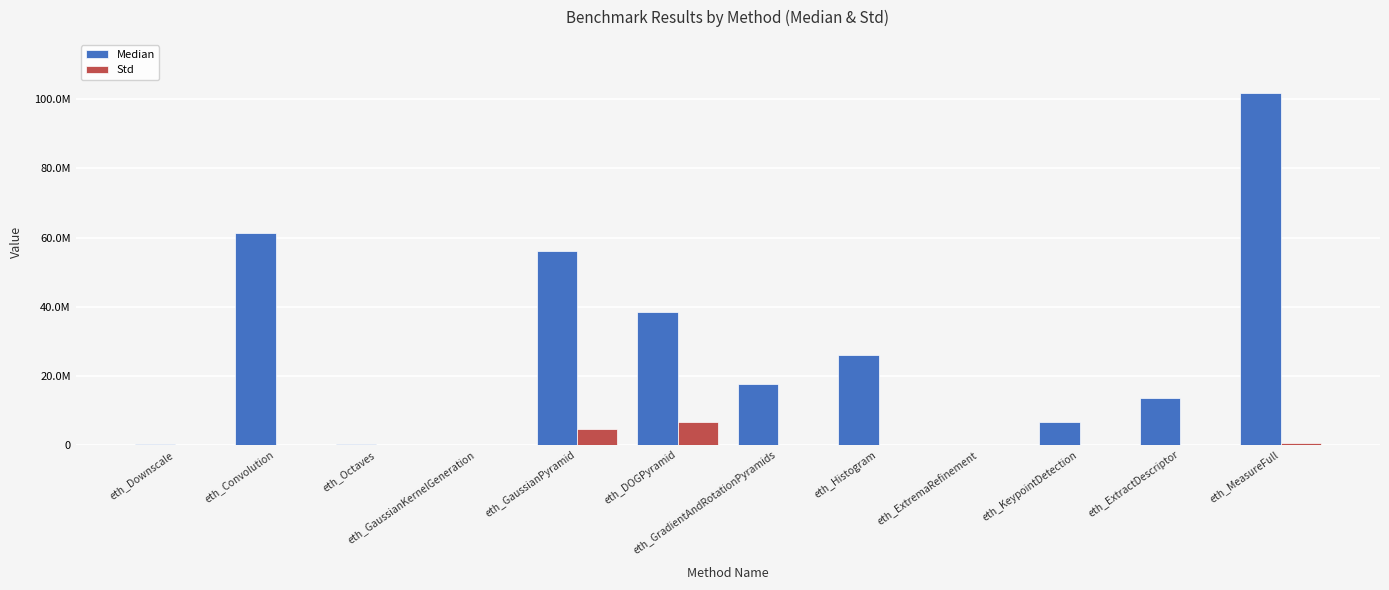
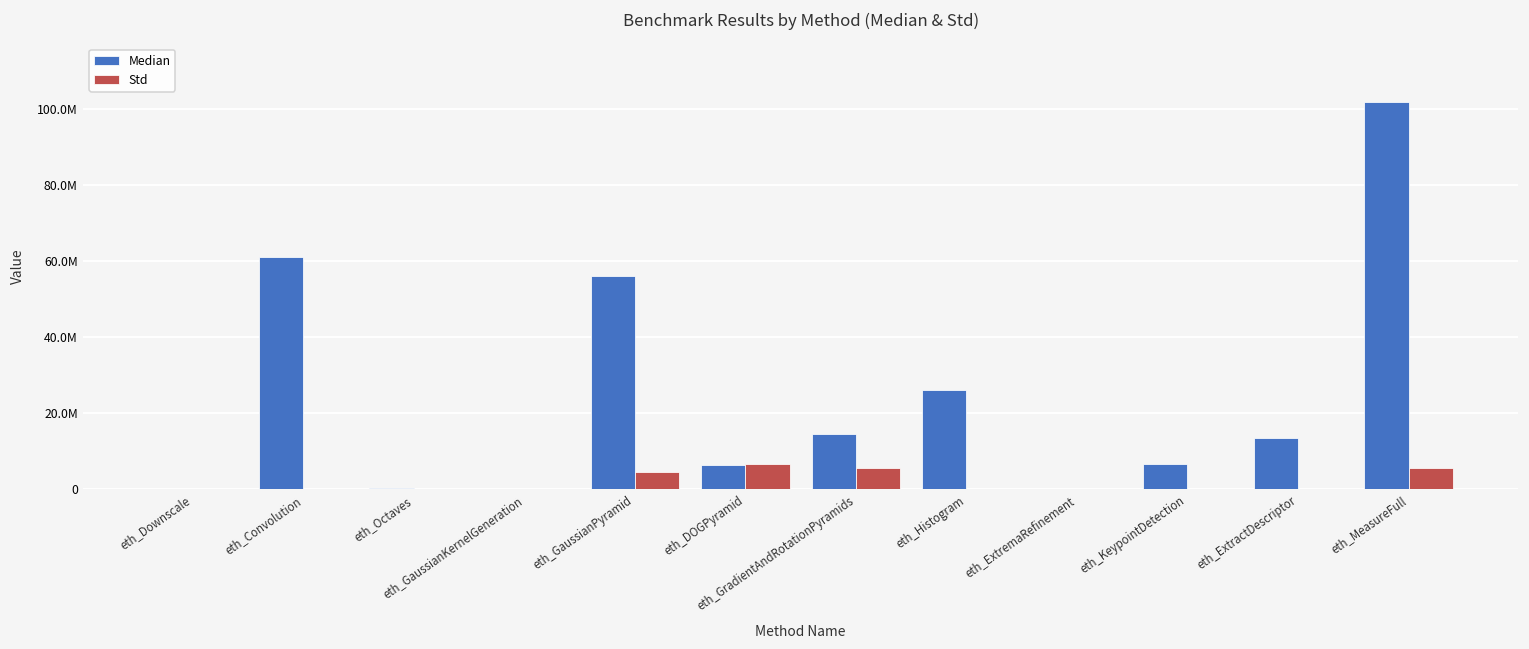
  {
    "Median": {
      "eth_Convolution": 61000000,
      "eth_GaussianPyramid": 56000000,
-     "eth_DOGPyramid": 38000000,
-     "eth_GradientAndRotationPyramids": 18000000,
+     "eth_DOGPyramid": 6000000,
+     "eth_GradientAndRotationPyramids": 15000000,
      "eth_Histogram": 26000000,
      "eth_KeypointDetection": 7000000,
      "eth_ExtractDescriptor": 13000000,
      "eth_MeasureFull": 102000000
    },
    "Std": {
      "eth_GaussianPyramid": 4000000,
      "eth_DOGPyramid": 7000000,
-     "eth_GradientAndRotationPyramids": 0,
-     "eth_MeasureFull": 0
+     "eth_GradientAndRotationPyramids": 6000000,
+     "eth_MeasureFull": 6000000
    }
  }
